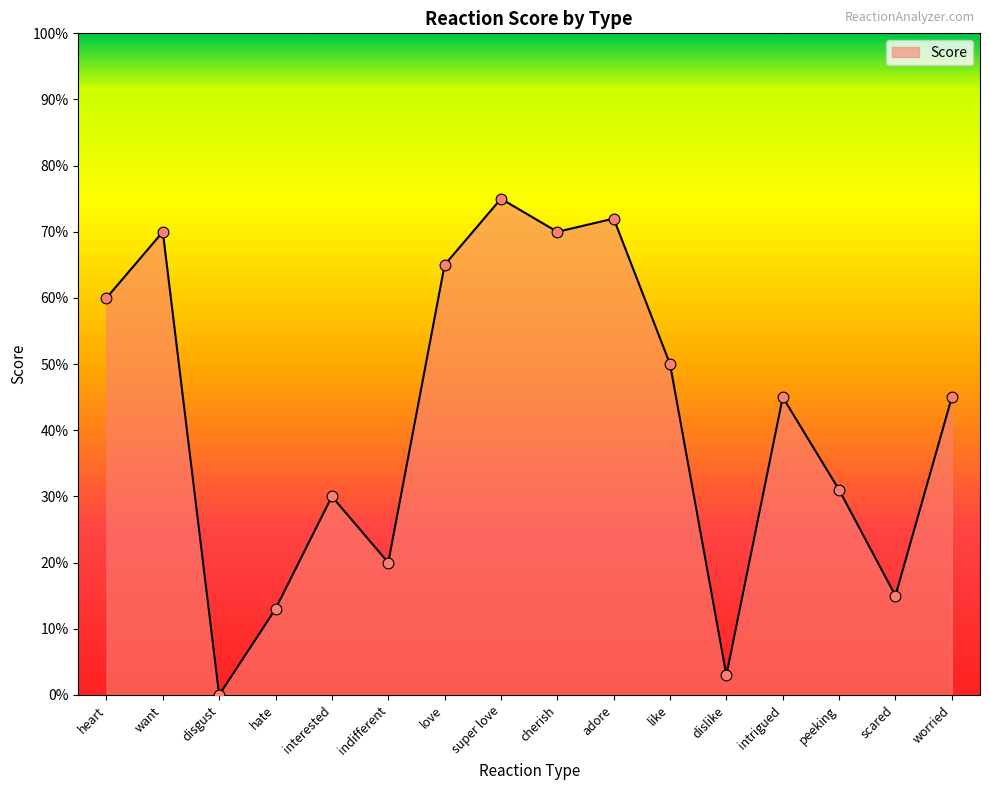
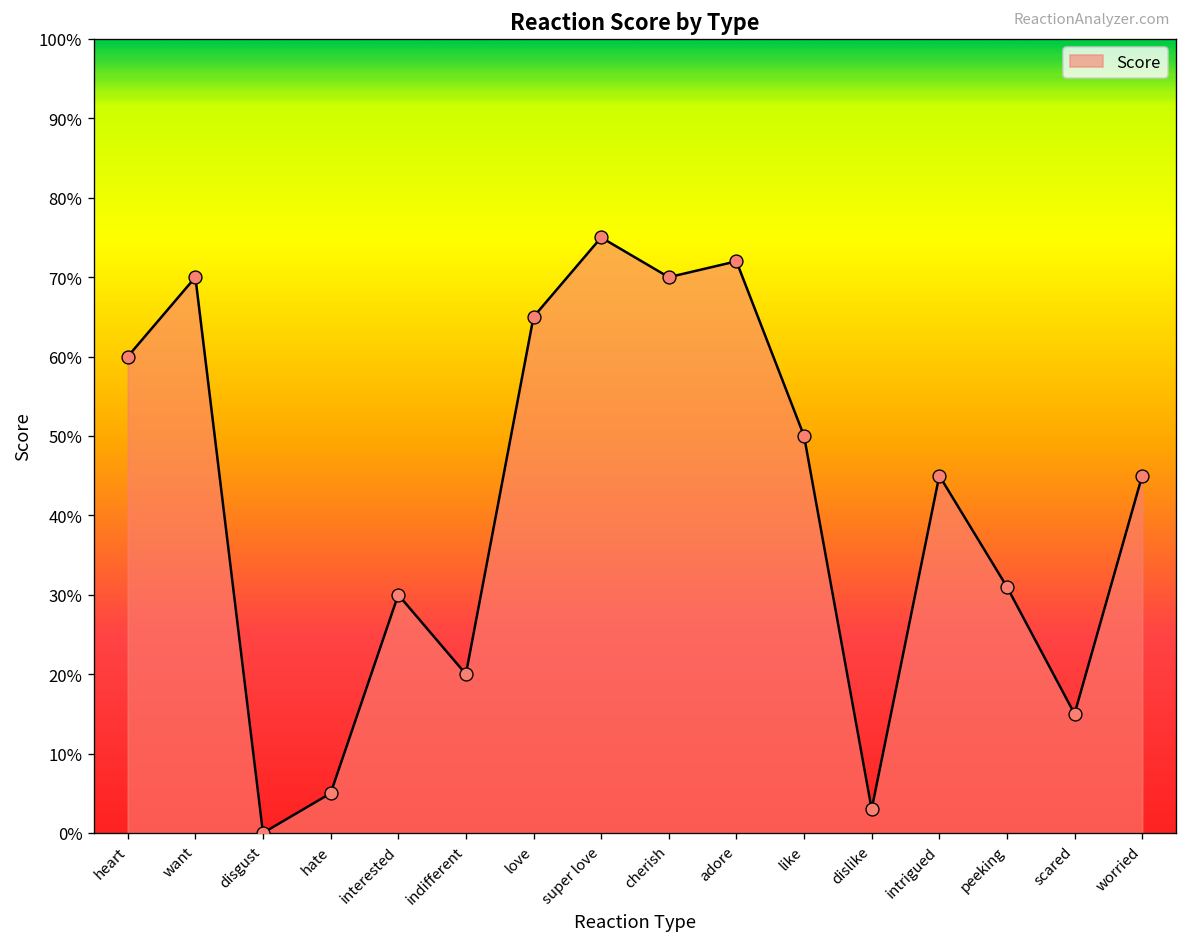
  {
    "heart": "60%",
    "want": "70%",
    "disgust": "0%",
-   "hate": "13%",
+   "hate": "5%",
    "interested": "30%",
    "indifferent": "20%",
    "love": "65%",
    "super love": "75%",
    "cherish": "70%",
    "adore": "72%",
    "like": "50%",
    "dislike": "3%",
    "intrigued": "45%",
    "peeking": "31%",
    "scared": "15%",
    "worried": "45%"
  }
